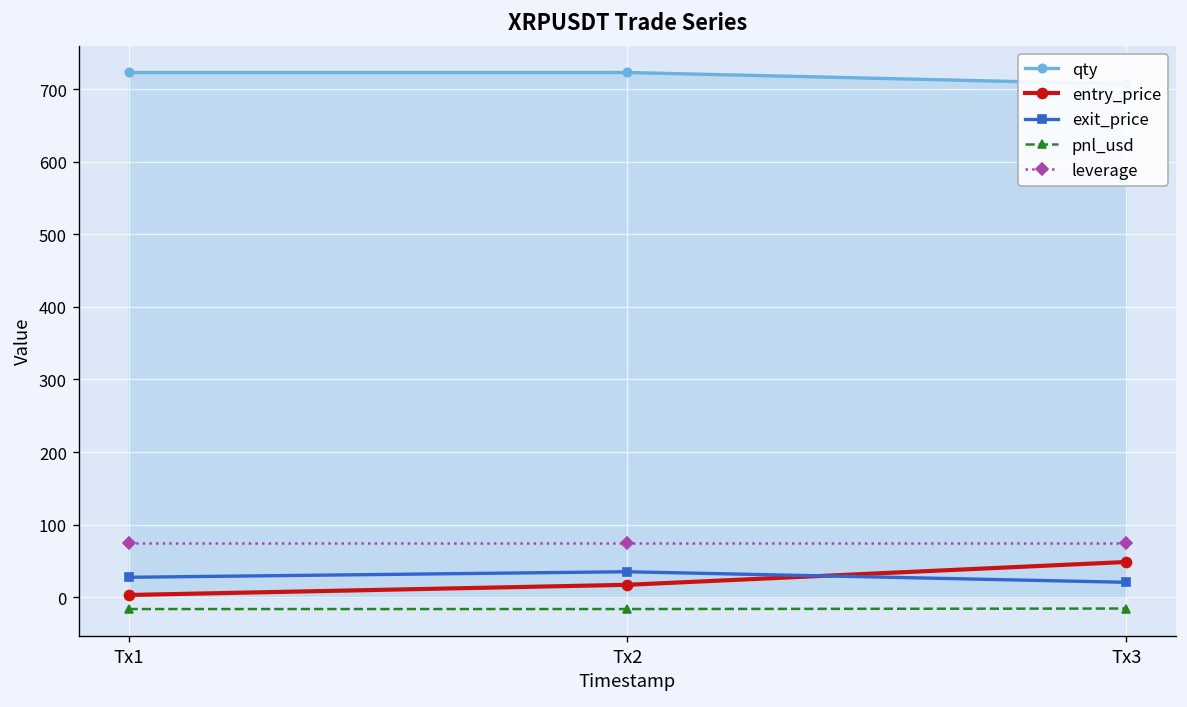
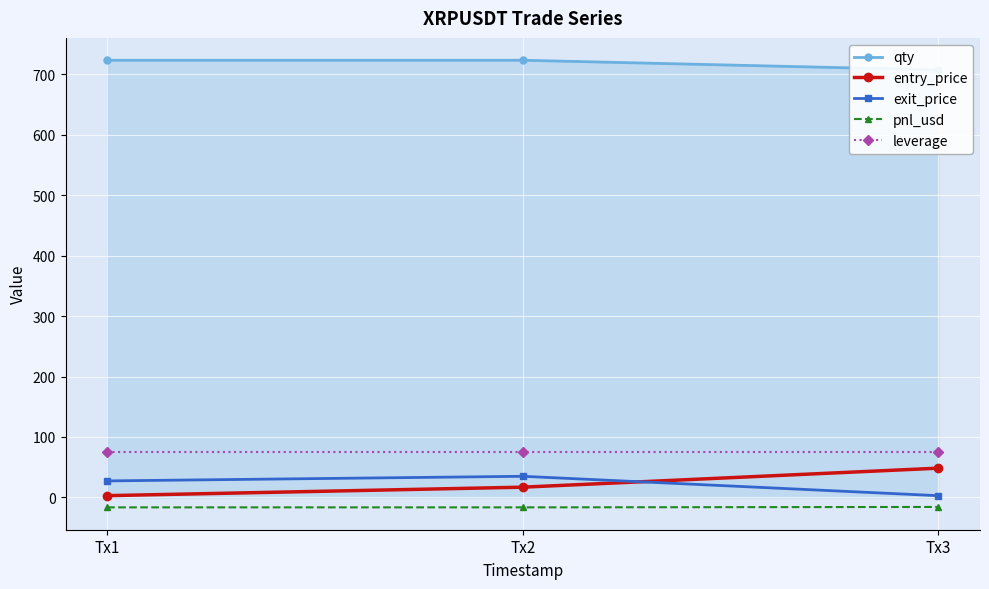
  {
    "qty": {
      "Tx1": 720,
      "Tx2": 720
    },
    "entry_price": {
      "Tx1": 0,
      "Tx2": 20,
      "Tx3": 50
    },
    "exit_price": {
      "Tx1": 30,
      "Tx2": 40,
-     "Tx3": 20
+     "Tx3": 0
    },
    "pnl_usd": {
      "Tx1": -20,
      "Tx2": -20,
      "Tx3": -20
    },
    "leverage": {
      "Tx1": 80,
      "Tx2": 80,
      "Tx3": 80
    }
  }
